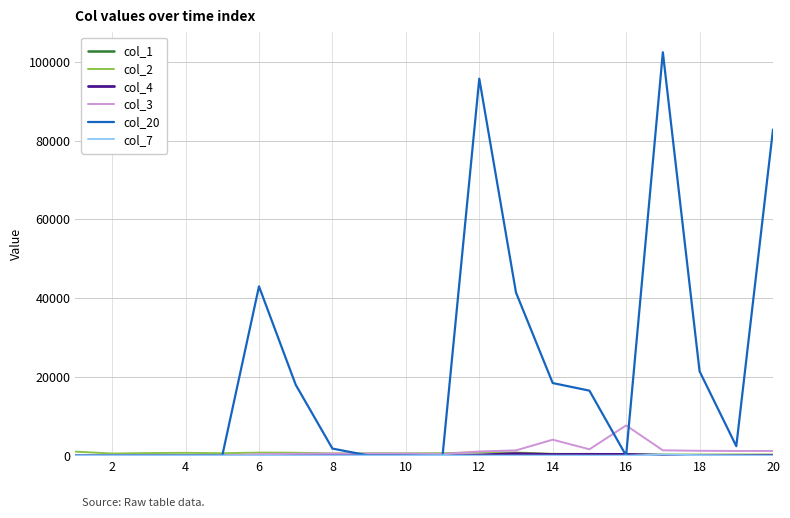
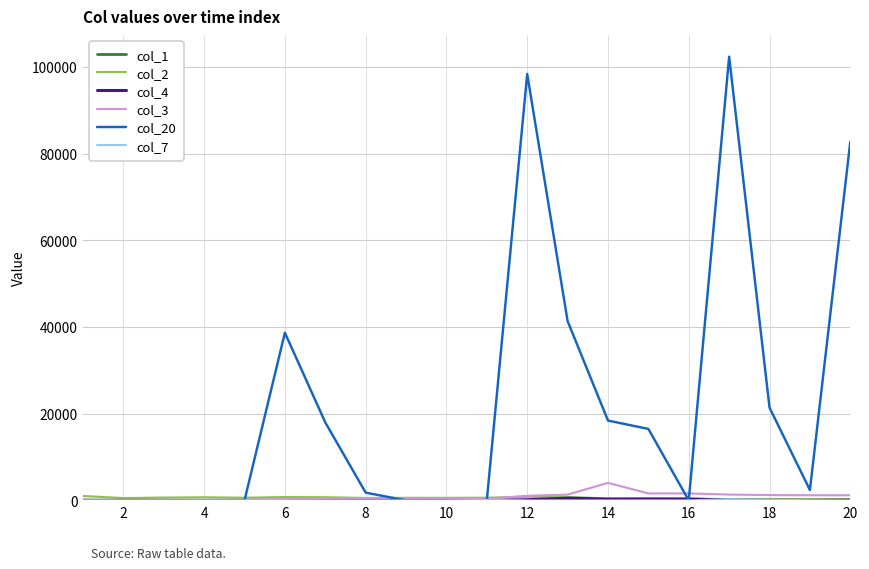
  {
    "col_3": {
      "14": 4000,
-     "16": 8000,
+     "16": 2000,
      "18": 1000,
      "20": 1000
    },
    "col_20": {
-     "6": 43000,
+     "6": 39000,
      "8": 2000,
-     "12": 96000,
+     "12": 98000,
      "14": 18000,
      "18": 21000,
      "20": 83000
    }
  }
